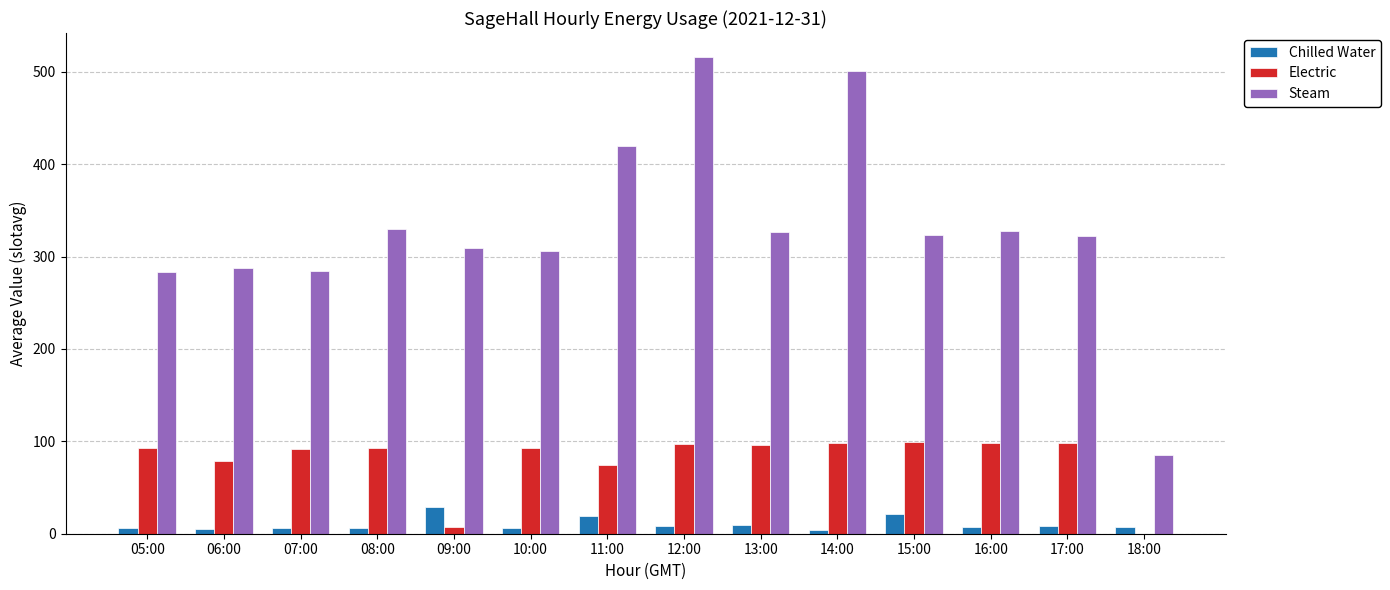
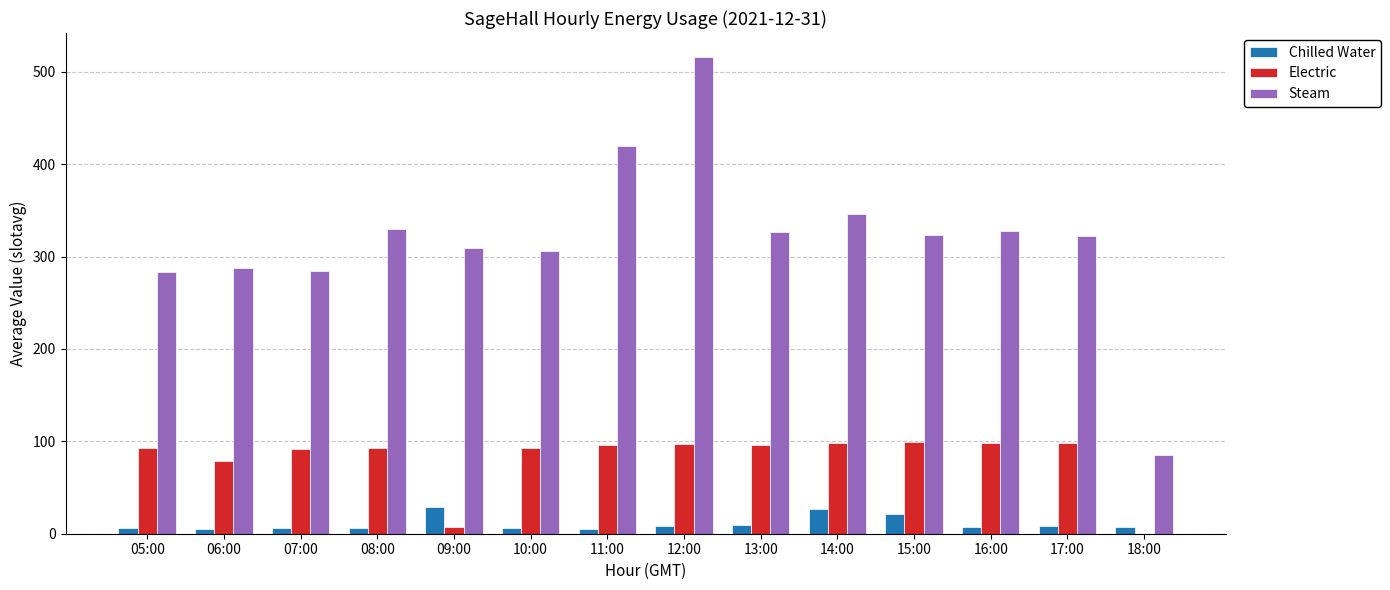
  {
    "Chilled Water": {
      "05:00": 10,
      "06:00": 10,
      "07:00": 10,
      "08:00": 10,
      "09:00": 30,
      "10:00": 10,
-     "11:00": 20,
+     "11:00": 10,
      "12:00": 10,
      "13:00": 10,
-     "14:00": 0,
+     "14:00": 30,
      "15:00": 20,
      "16:00": 10,
      "17:00": 10,
      "18:00": 10
    },
    "Electric": {
      "05:00": 90,
      "06:00": 80,
      "07:00": 90,
      "08:00": 90,
      "09:00": 10,
      "10:00": 90,
-     "11:00": 70,
+     "11:00": 100,
      "12:00": 100,
      "13:00": 100,
      "14:00": 100,
      "15:00": 100,
      "16:00": 100,
      "17:00": 100,
      "18:00": 0
    },
    "Steam": {
      "05:00": 280,
      "06:00": 290,
      "07:00": 280,
      "08:00": 330,
      "09:00": 310,
      "10:00": 310,
      "11:00": 420,
      "12:00": 520,
      "13:00": 330,
-     "14:00": 500,
+     "14:00": 350,
      "15:00": 320,
      "16:00": 330,
      "17:00": 320,
      "18:00": 80
    }
  }
